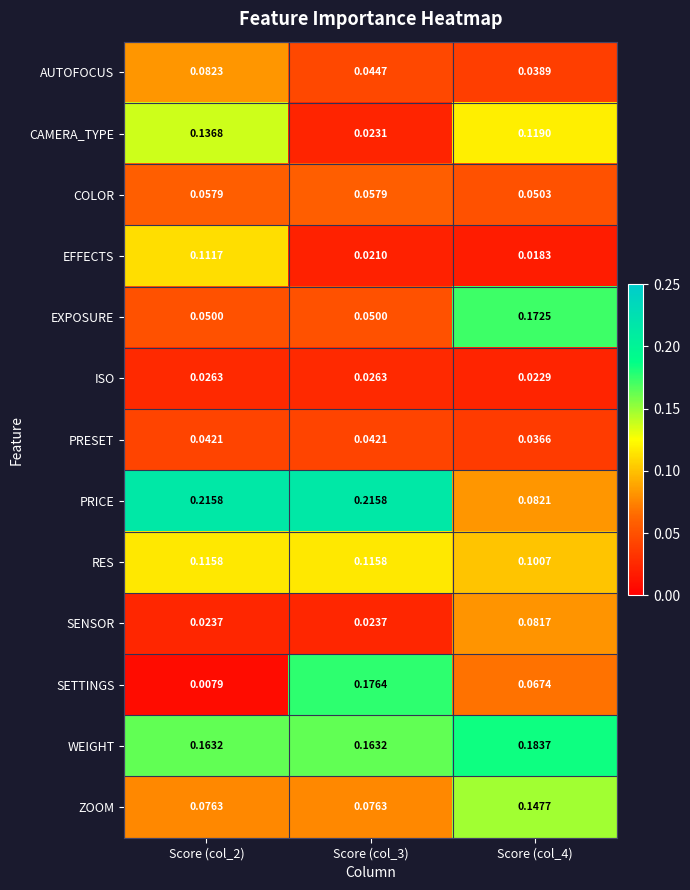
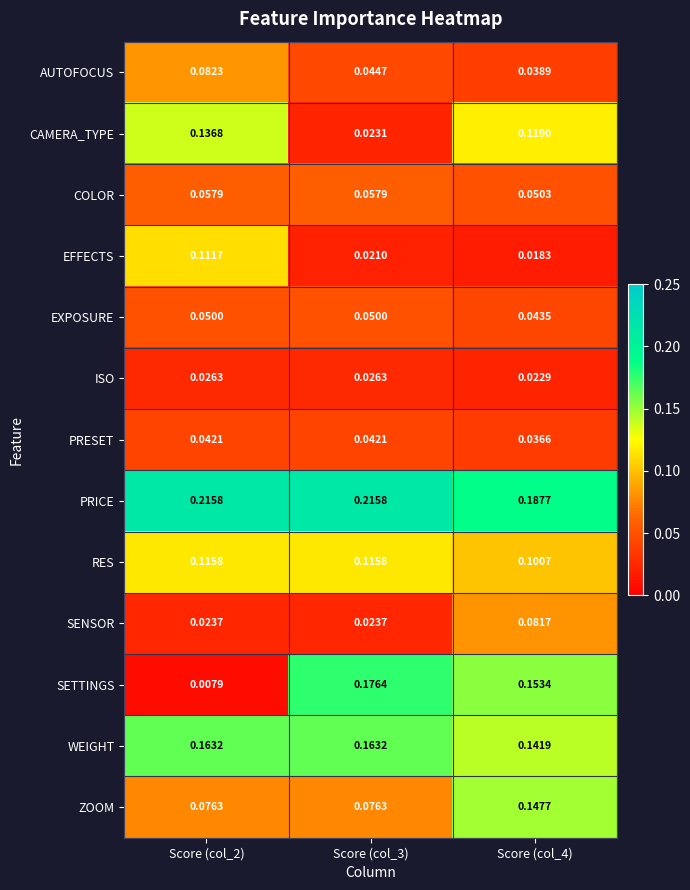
  {
    "AUTOFOCUS": {
      "Score (col_2)": 0.0823,
      "Score (col_3)": 0.0447,
      "Score (col_4)": 0.0389
    },
    "CAMERA_TYPE": {
      "Score (col_2)": 0.1368,
      "Score (col_3)": 0.0231,
      "Score (col_4)": 0.1190
    },
    "COLOR": {
      "Score (col_2)": 0.0579,
      "Score (col_3)": 0.0579,
      "Score (col_4)": 0.0503
    },
    "EFFECTS": {
      "Score (col_2)": 0.1117,
      "Score (col_3)": 0.0210,
      "Score (col_4)": 0.0183
    },
    "EXPOSURE": {
      "Score (col_2)": 0.0500,
      "Score (col_3)": 0.0500,
-     "Score (col_4)": 0.1725
+     "Score (col_4)": 0.0435
    },
    "ISO": {
      "Score (col_2)": 0.0263,
      "Score (col_3)": 0.0263,
      "Score (col_4)": 0.0229
    },
    "PRESET": {
      "Score (col_2)": 0.0421,
      "Score (col_3)": 0.0421,
      "Score (col_4)": 0.0366
    },
    "PRICE": {
      "Score (col_2)": 0.2158,
      "Score (col_3)": 0.2158,
-     "Score (col_4)": 0.0821
+     "Score (col_4)": 0.1877
    },
    "RES": {
      "Score (col_2)": 0.1158,
      "Score (col_3)": 0.1158,
      "Score (col_4)": 0.1007
    },
    "SENSOR": {
      "Score (col_2)": 0.0237,
      "Score (col_3)": 0.0237,
      "Score (col_4)": 0.0817
    },
    "SETTINGS": {
      "Score (col_2)": 0.0079,
      "Score (col_3)": 0.1764,
-     "Score (col_4)": 0.0674
+     "Score (col_4)": 0.1534
    },
    "WEIGHT": {
      "Score (col_2)": 0.1632,
      "Score (col_3)": 0.1632,
-     "Score (col_4)": 0.1837
+     "Score (col_4)": 0.1419
    },
    "ZOOM": {
      "Score (col_2)": 0.0763,
      "Score (col_3)": 0.0763,
      "Score (col_4)": 0.1477
    }
  }
